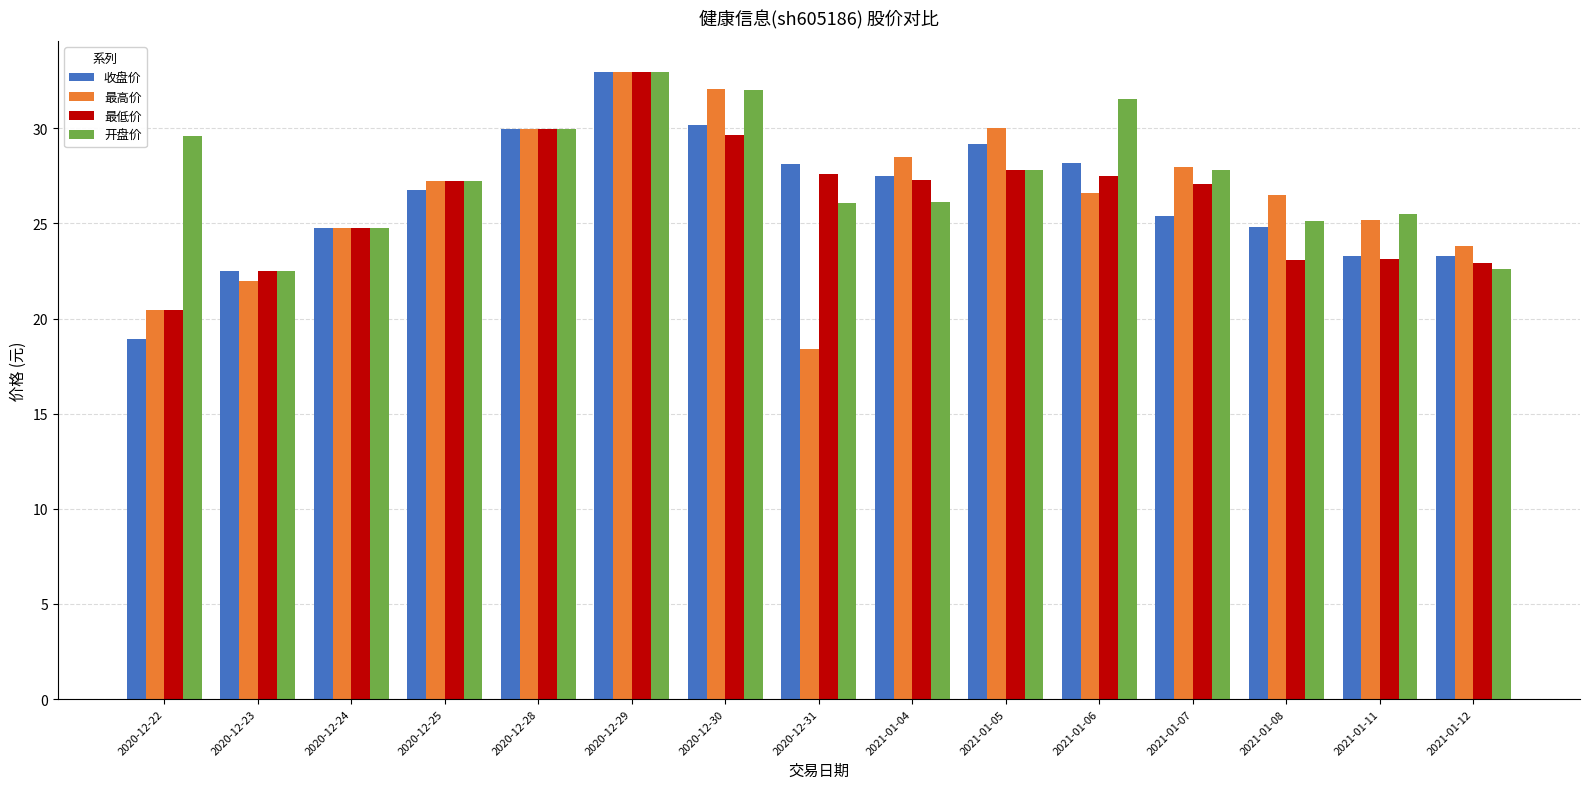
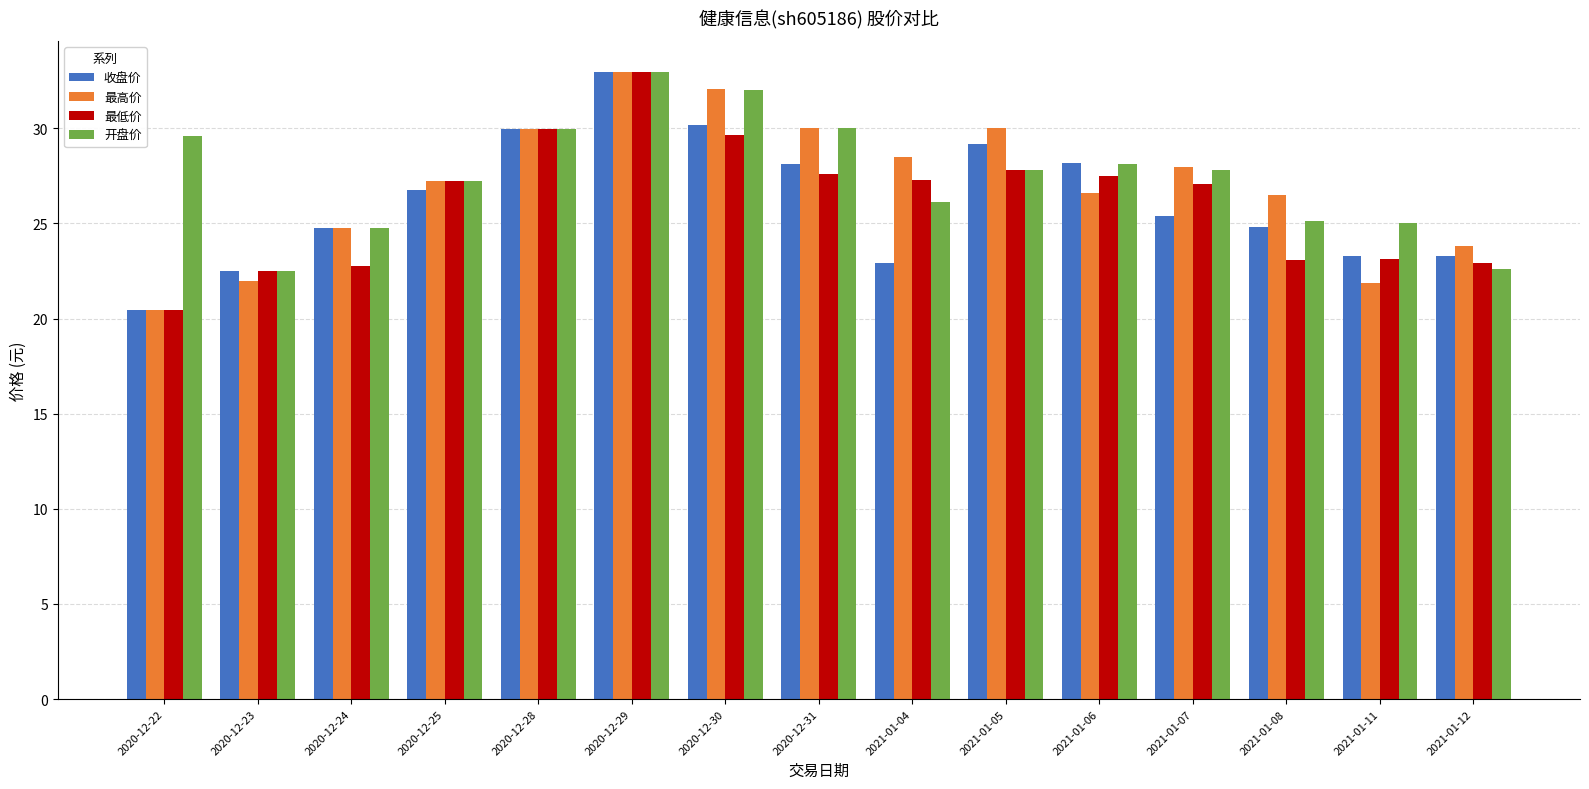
  {
    "收盘价": {
-     "2020-12-22": 19.0,
+     "2020-12-22": 20.5,
      "2020-12-23": 22.5,
      "2020-12-24": 24.8,
      "2020-12-25": 26.8,
      "2020-12-28": 30.0,
      "2020-12-29": 33.0,
      "2020-12-30": 30.2,
      "2020-12-31": 28.1,
-     "2021-01-04": 27.5,
+     "2021-01-04": 22.9,
      "2021-01-05": 29.2,
      "2021-01-06": 28.2,
      "2021-01-07": 25.4,
      "2021-01-08": 24.8,
      "2021-01-11": 23.3,
      "2021-01-12": 23.3
    },
    "最高价": {
      "2020-12-22": 20.5,
      "2020-12-23": 22.0,
      "2020-12-24": 24.8,
      "2020-12-25": 27.2,
      "2020-12-28": 30.0,
      "2020-12-29": 33.0,
      "2020-12-30": 32.1,
-     "2020-12-31": 18.4,
+     "2020-12-31": 30.0,
      "2021-01-04": 28.5,
      "2021-01-05": 30.0,
      "2021-01-06": 26.6,
      "2021-01-07": 28.0,
      "2021-01-08": 26.5,
-     "2021-01-11": 25.2,
+     "2021-01-11": 21.9,
      "2021-01-12": 23.8
    },
    "最低价": {
      "2020-12-22": 20.5,
      "2020-12-23": 22.5,
-     "2020-12-24": 24.8,
+     "2020-12-24": 22.8,
      "2020-12-25": 27.2,
      "2020-12-28": 30.0,
      "2020-12-29": 33.0,
      "2020-12-30": 29.7,
      "2020-12-31": 27.6,
      "2021-01-04": 27.3,
      "2021-01-05": 27.8,
      "2021-01-06": 27.5,
      "2021-01-07": 27.1,
      "2021-01-08": 23.1,
      "2021-01-11": 23.1,
      "2021-01-12": 22.9
    },
    "开盘价": {
      "2020-12-22": 29.6,
      "2020-12-23": 22.5,
      "2020-12-24": 24.8,
      "2020-12-25": 27.2,
      "2020-12-28": 30.0,
      "2020-12-29": 33.0,
      "2020-12-30": 32.0,
-     "2020-12-31": 26.1,
+     "2020-12-31": 30.0,
      "2021-01-04": 26.1,
      "2021-01-05": 27.8,
-     "2021-01-06": 31.5,
+     "2021-01-06": 28.1,
      "2021-01-07": 27.8,
      "2021-01-08": 25.1,
-     "2021-01-11": 25.5,
+     "2021-01-11": 25.0,
      "2021-01-12": 22.6
    }
  }
